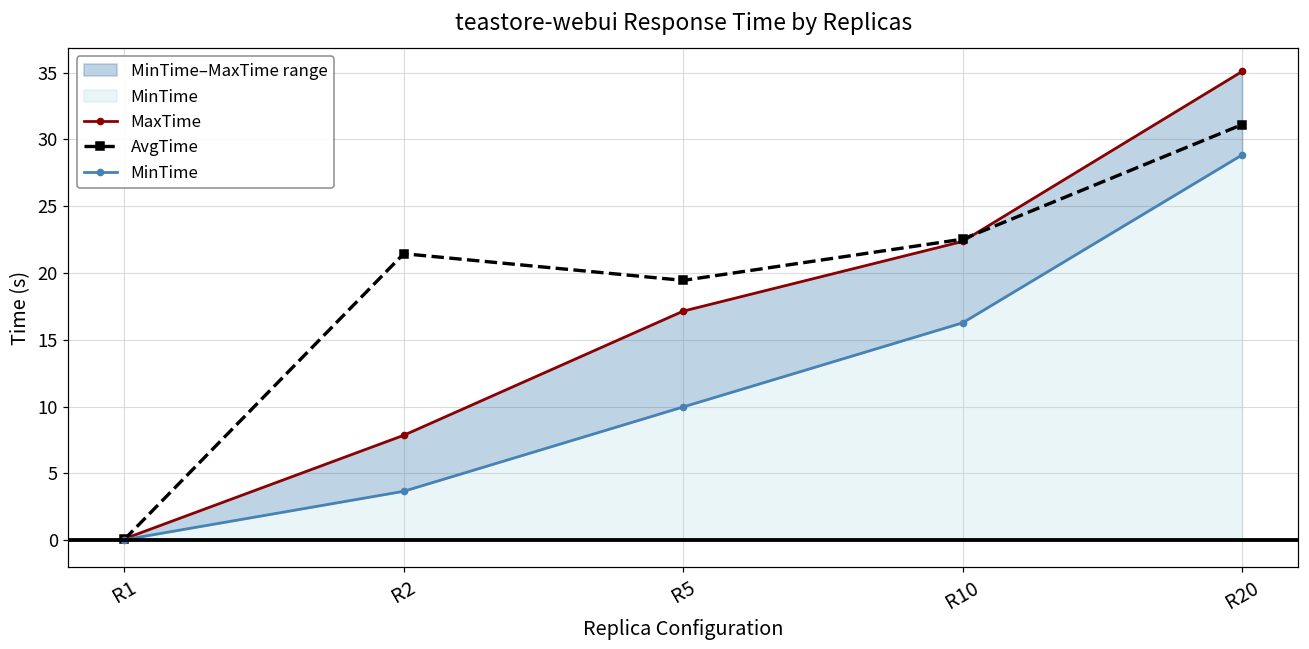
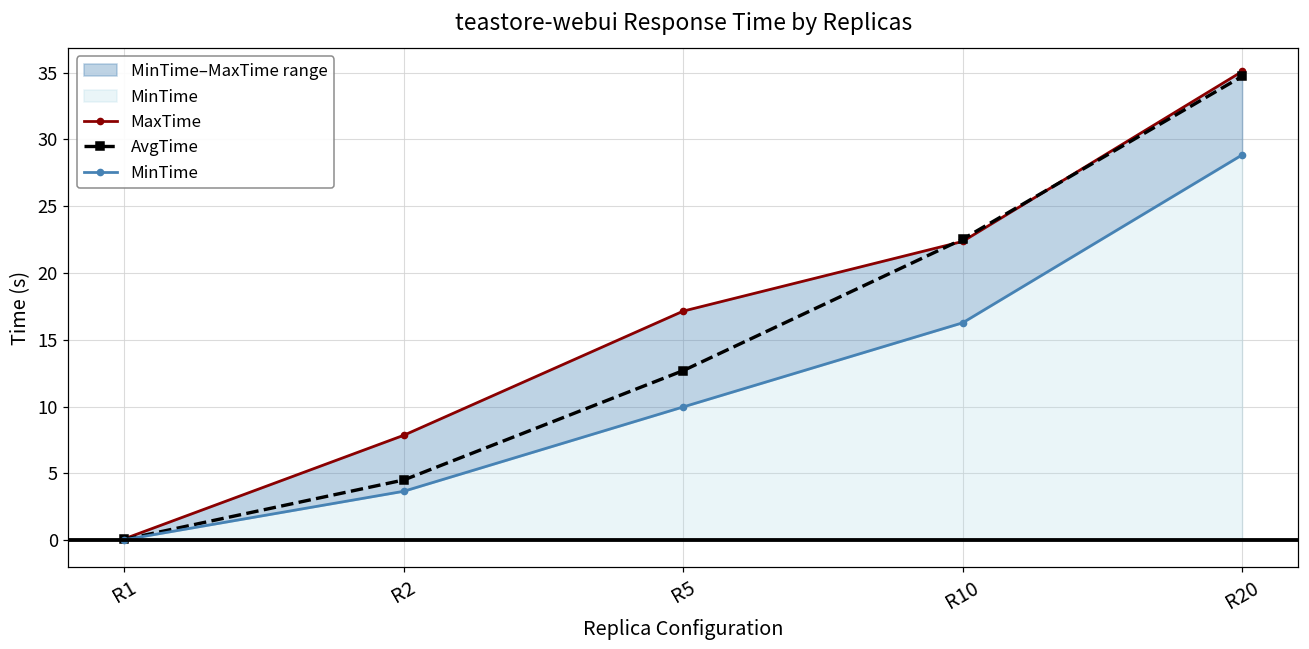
  {
    "MinTime–MaxTime range": {
      "R2": 7.9,
      "R5": 17.1,
      "R20": 35.1
    },
    "AvgTime": {
-     "R2": 21.4,
-     "R5": 19.4,
-     "R20": 31.1
+     "R2": 4.5,
+     "R5": 12.7,
+     "R20": 34.7
    }
  }
